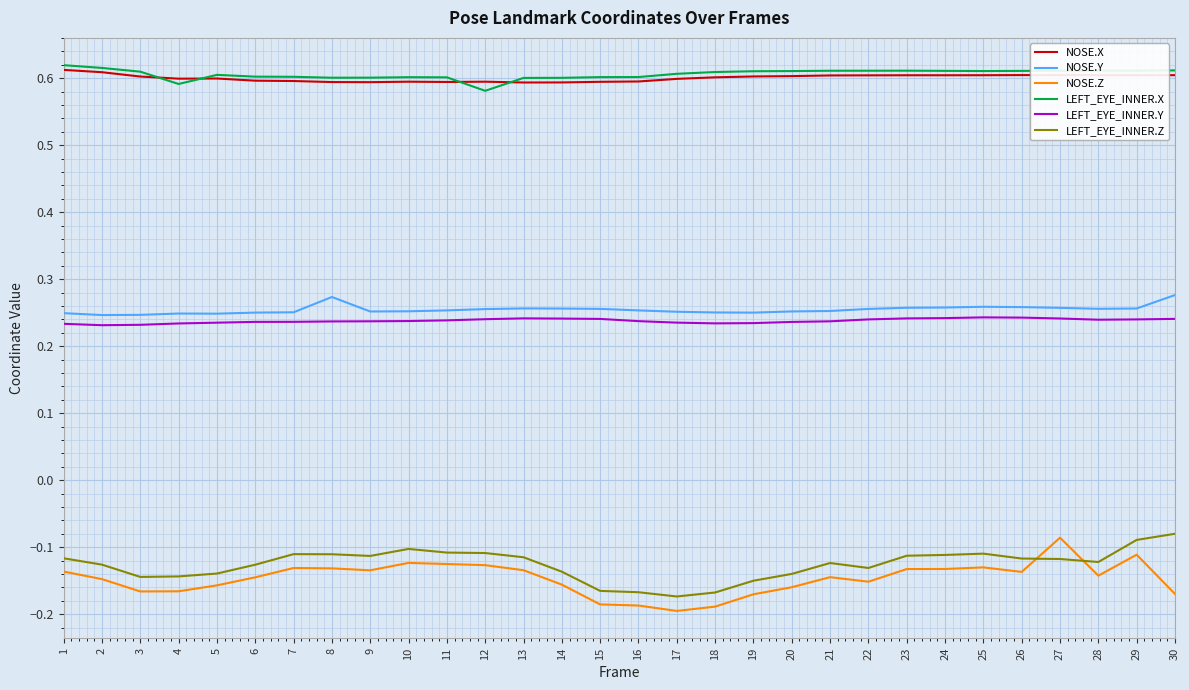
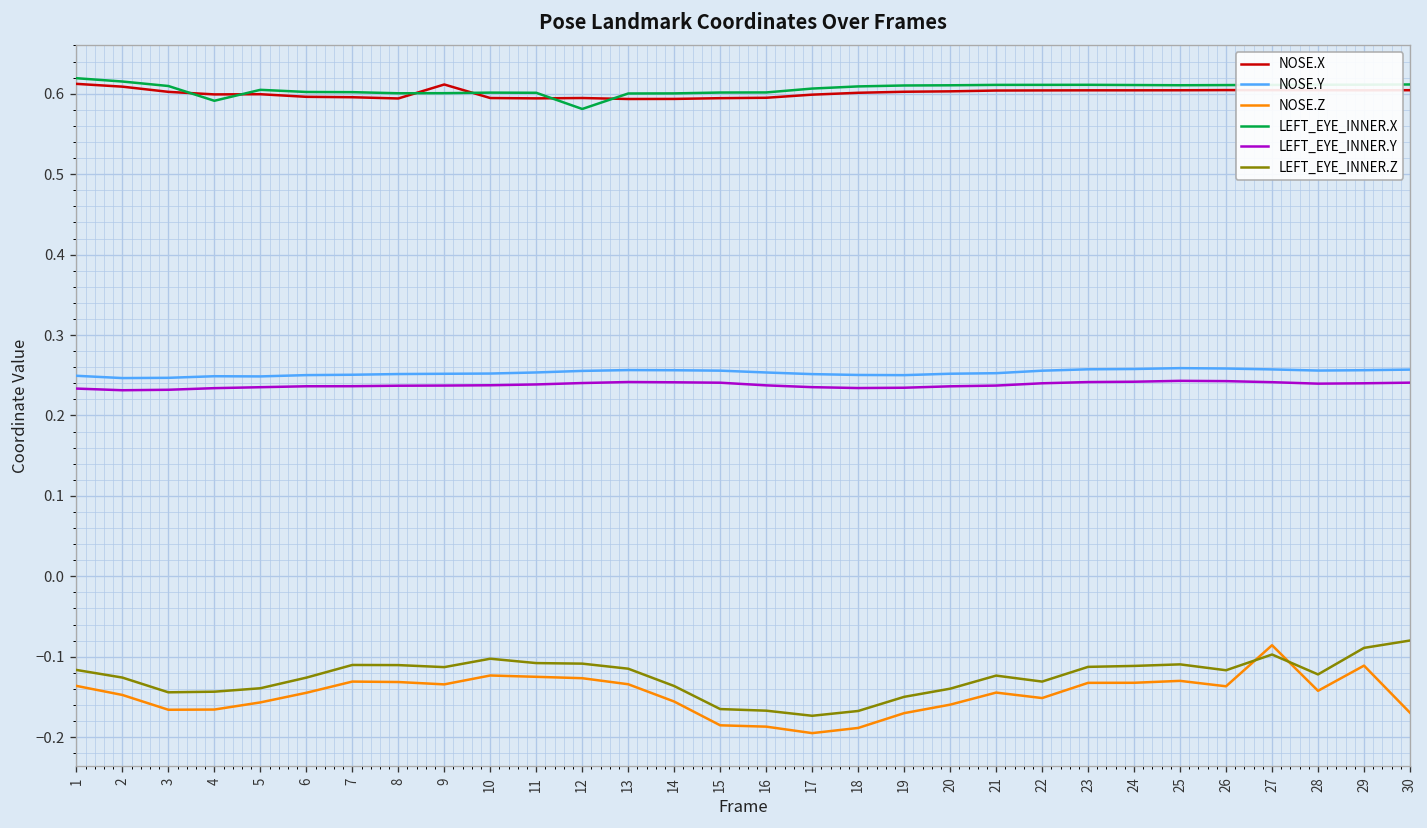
  {
    "NOSE.X": {
      "1": 0.61,
      "2": 0.61,
      "3": 0.60,
      "4": 0.60,
      "5": 0.60,
      "6": 0.60,
      "7": 0.60,
      "8": 0.59,
-     "9": 0.59,
+     "9": 0.61,
      "10": 0.59,
      "11": 0.59,
      "12": 0.59,
      "13": 0.59,
      "14": 0.59,
      "15": 0.59,
      "16": 0.59,
      "17": 0.60,
      "18": 0.60,
      "19": 0.60,
      "20": 0.60,
      "21": 0.60,
      "22": 0.60,
      "23": 0.60,
      "24": 0.60,
      "25": 0.60,
      "26": 0.60,
      "30": 0.60
    },
    "NOSE.Y": {
      "1": 0.25,
      "2": 0.25,
      "3": 0.25,
      "4": 0.25,
      "5": 0.25,
      "6": 0.25,
      "7": 0.25,
-     "8": 0.27,
+     "8": 0.25,
      "9": 0.25,
      "10": 0.25,
      "11": 0.25,
      "12": 0.26,
      "13": 0.26,
      "14": 0.26,
      "15": 0.26,
      "16": 0.25,
      "17": 0.25,
      "18": 0.25,
      "19": 0.25,
      "20": 0.25,
      "21": 0.25,
      "22": 0.26,
      "23": 0.26,
      "24": 0.26,
      "25": 0.26,
      "26": 0.26,
      "27": 0.26,
      "28": 0.26,
      "29": 0.26,
-     "30": 0.28
+     "30": 0.26
    },
    "NOSE.Z": {
      "1": -0.14,
      "2": -0.15,
      "3": -0.17,
      "4": -0.17,
      "5": -0.16,
      "6": -0.14,
      "7": -0.13,
      "8": -0.13,
      "9": -0.13,
      "10": -0.12,
      "11": -0.12,
      "12": -0.13,
      "13": -0.13,
      "14": -0.16,
      "15": -0.19,
      "16": -0.19,
      "17": -0.19,
      "18": -0.19,
      "19": -0.17,
      "20": -0.16,
      "21": -0.14,
      "22": -0.15,
      "23": -0.13,
      "24": -0.13,
      "25": -0.13,
      "26": -0.14,
      "27": -0.09,
      "28": -0.14,
      "29": -0.11,
      "30": -0.17
    },
    "LEFT_EYE_INNER.X": {
      "1": 0.62,
      "2": 0.62,
      "3": 0.61,
      "4": 0.59,
      "5": 0.60,
      "6": 0.60,
      "7": 0.60,
      "8": 0.60,
      "9": 0.60,
      "10": 0.60,
      "11": 0.60,
      "12": 0.58,
      "13": 0.60,
      "14": 0.60,
      "15": 0.60,
      "16": 0.60,
      "17": 0.61,
      "18": 0.61,
      "19": 0.61,
      "20": 0.61,
      "21": 0.61,
      "22": 0.61,
      "23": 0.61,
      "24": 0.61,
      "25": 0.61,
      "26": 0.61,
      "30": 0.61
    },
    "LEFT_EYE_INNER.Y": {
      "1": 0.23,
      "2": 0.23,
      "3": 0.23,
      "4": 0.23,
      "5": 0.24,
      "6": 0.24,
      "7": 0.24,
      "8": 0.24,
      "9": 0.24,
      "10": 0.24,
      "11": 0.24,
      "12": 0.24,
      "13": 0.24,
      "14": 0.24,
      "15": 0.24,
      "16": 0.24,
      "17": 0.24,
      "18": 0.23,
      "19": 0.23,
      "20": 0.24,
      "21": 0.24,
      "22": 0.24,
      "23": 0.24,
      "24": 0.24,
      "25": 0.24,
      "26": 0.24,
      "27": 0.24,
      "28": 0.24,
      "29": 0.24,
      "30": 0.24
    },
    "LEFT_EYE_INNER.Z": {
      "1": -0.12,
      "2": -0.13,
      "3": -0.14,
      "4": -0.14,
      "5": -0.14,
      "6": -0.13,
      "7": -0.11,
      "8": -0.11,
      "9": -0.11,
      "10": -0.10,
      "11": -0.11,
      "12": -0.11,
      "13": -0.11,
      "14": -0.14,
      "15": -0.17,
      "16": -0.17,
      "17": -0.17,
      "18": -0.17,
      "19": -0.15,
      "20": -0.14,
      "21": -0.12,
      "22": -0.13,
      "23": -0.11,
      "24": -0.11,
      "25": -0.11,
      "26": -0.12,
-     "27": -0.12,
+     "27": -0.10,
      "28": -0.12,
      "29": -0.09,
      "30": -0.08
    }
  }
